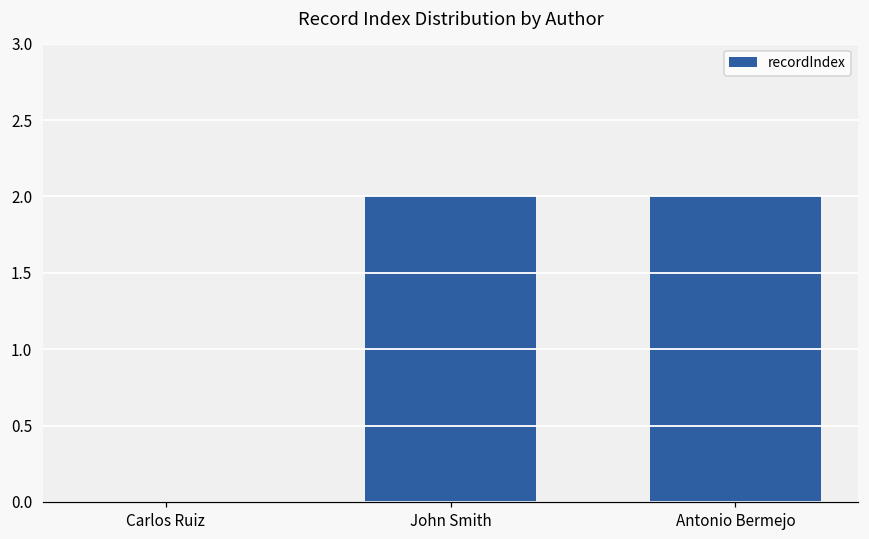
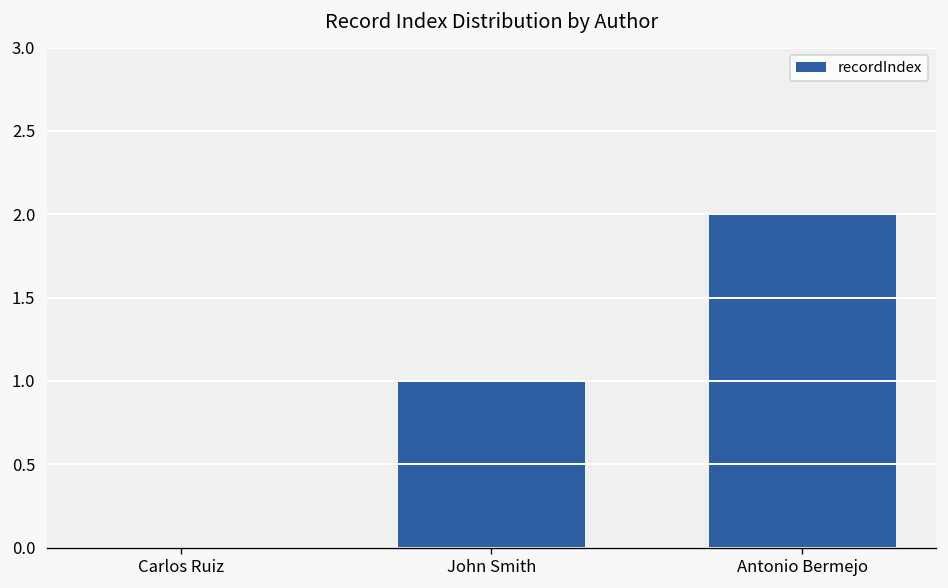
  {
    "Carlos Ruiz": 0,
-   "John Smith": 2,
+   "John Smith": 1,
    "Antonio Bermejo": 2
  }
